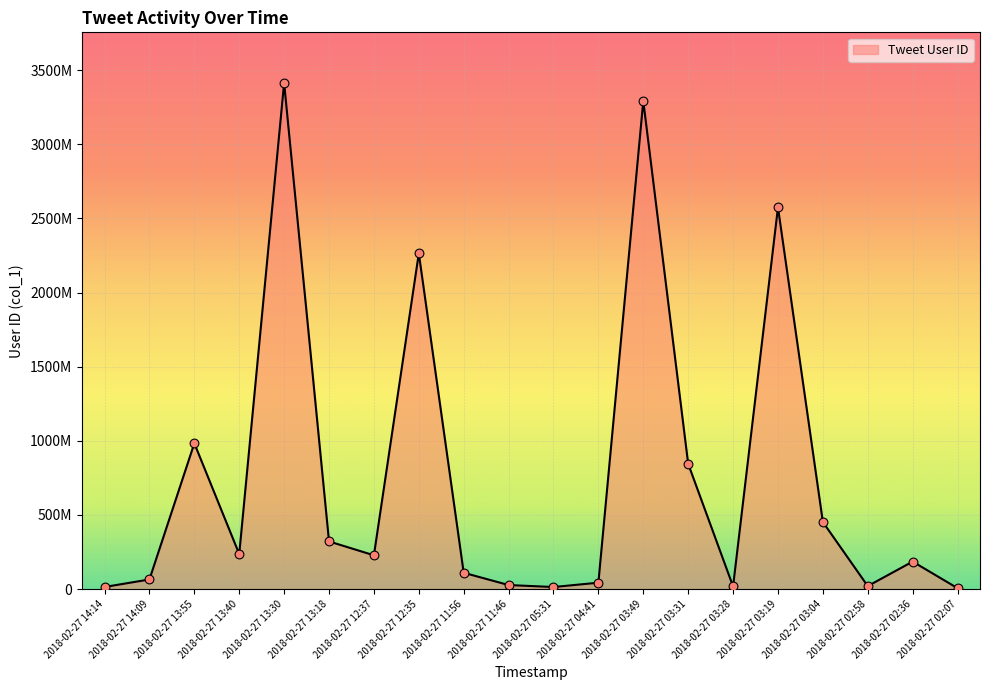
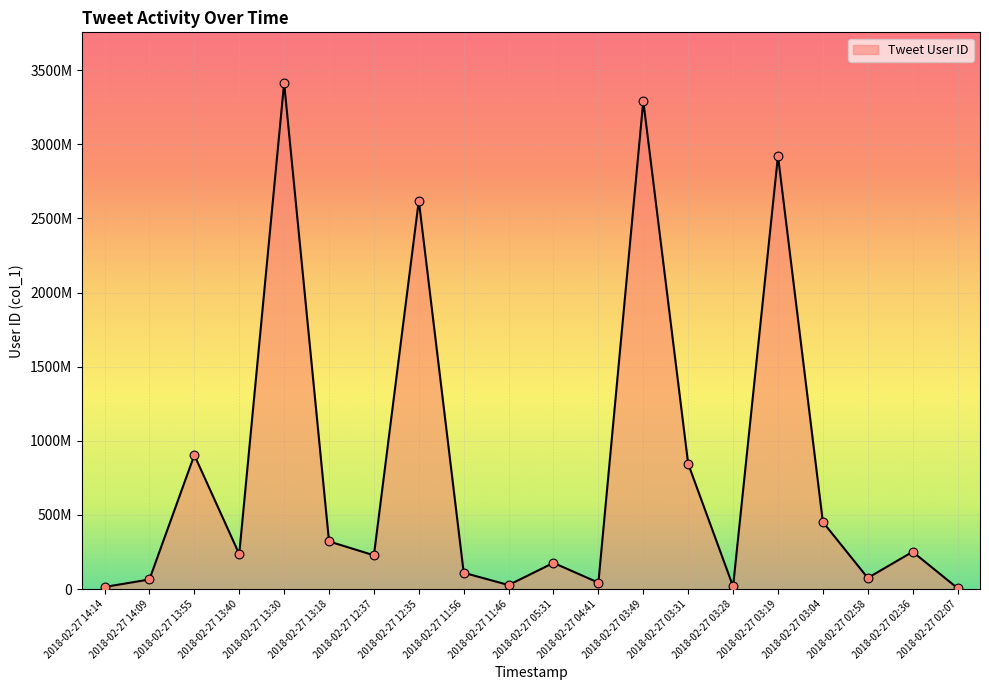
  {
    "2018-02-27 14:14": 10000000,
    "2018-02-27 14:09": 70000000,
-   "2018-02-27 13:55": 980000000,
+   "2018-02-27 13:55": 900000000,
    "2018-02-27 13:40": 240000000,
    "2018-02-27 13:30": 3410000000,
    "2018-02-27 13:18": 320000000,
    "2018-02-27 12:37": 230000000,
-   "2018-02-27 12:35": 2260000000,
+   "2018-02-27 12:35": 2620000000,
    "2018-02-27 11:56": 110000000,
    "2018-02-27 11:46": 30000000,
-   "2018-02-27 05:31": 10000000,
+   "2018-02-27 05:31": 180000000,
    "2018-02-27 04:41": 40000000,
    "2018-02-27 03:49": 3290000000,
    "2018-02-27 03:31": 840000000,
    "2018-02-27 03:28": 20000000,
-   "2018-02-27 03:19": 2570000000,
+   "2018-02-27 03:19": 2920000000,
    "2018-02-27 03:04": 450000000,
-   "2018-02-27 02:58": 20000000,
-   "2018-02-27 02:36": 190000000,
+   "2018-02-27 02:58": 80000000,
+   "2018-02-27 02:36": 250000000,
    "2018-02-27 02:07": 10000000
  }
